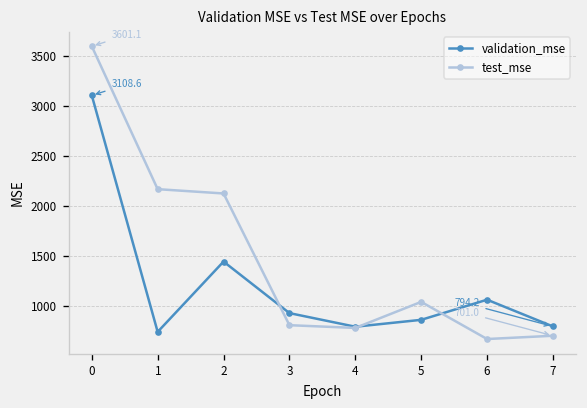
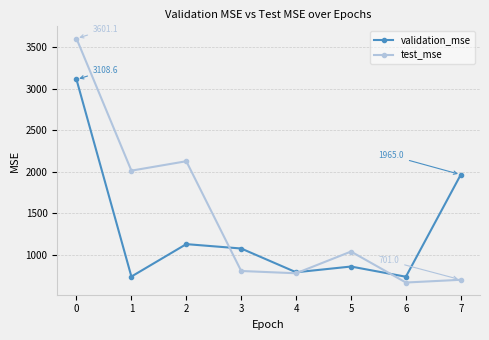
  {
    "validation_mse": {
      "0": 3108.6,
-     "2": 1400,
-     "3": 900,
-     "6": 1100,
-     "7": 794.2
+     "2": 1100,
+     "3": 1100,
+     "6": 700,
+     "7": 1965.0
    },
    "test_mse": {
-     "1": 2200,
+     "1": 2000,
      "2": 2100,
      "3": 800,
      "5": 1000,
      "6": 700,
      "7": 700
    }
  }
